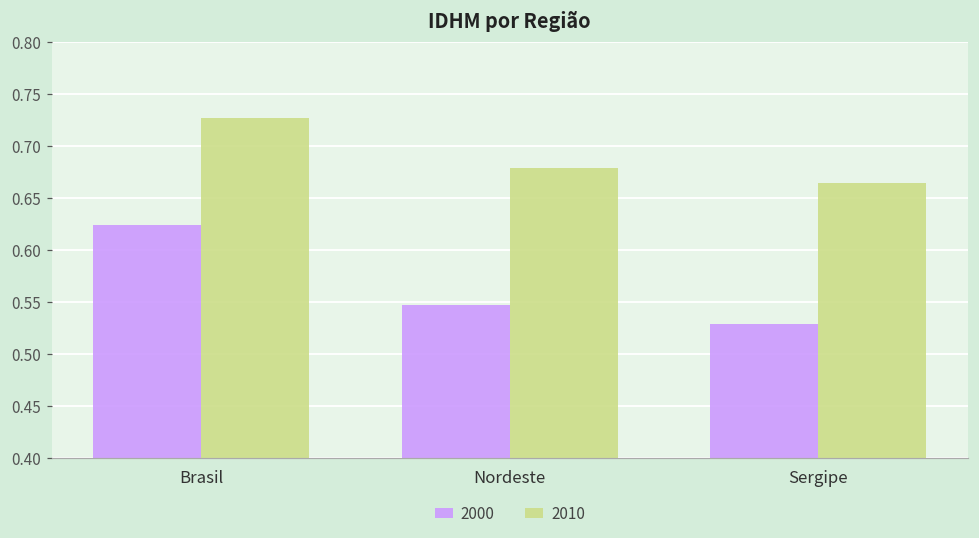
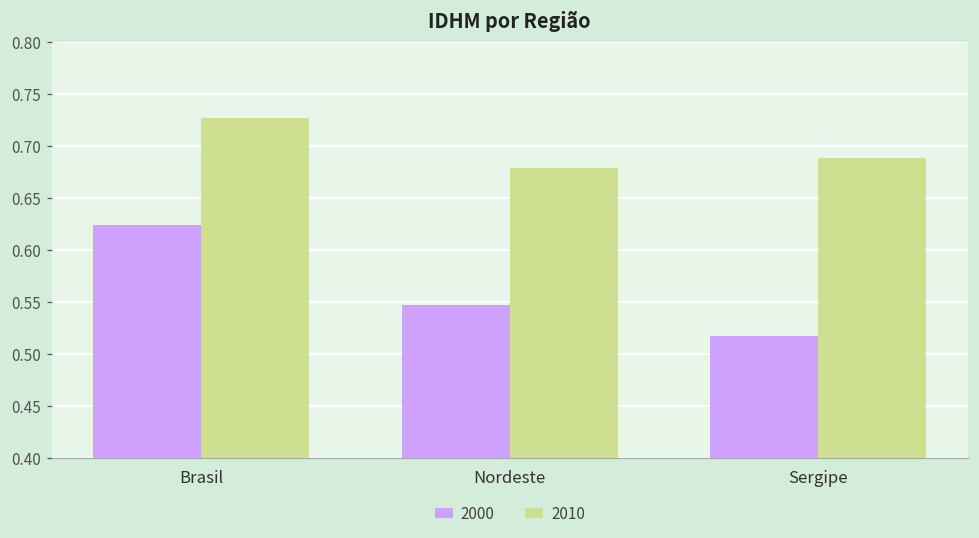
  {
    "2000": {
      "Brasil": 0.62,
      "Nordeste": 0.55,
-     "Sergipe": 0.53
+     "Sergipe": 0.52
    },
    "2010": {
      "Brasil": 0.73,
      "Nordeste": 0.68,
-     "Sergipe": 0.67
+     "Sergipe": 0.69
    }
  }
